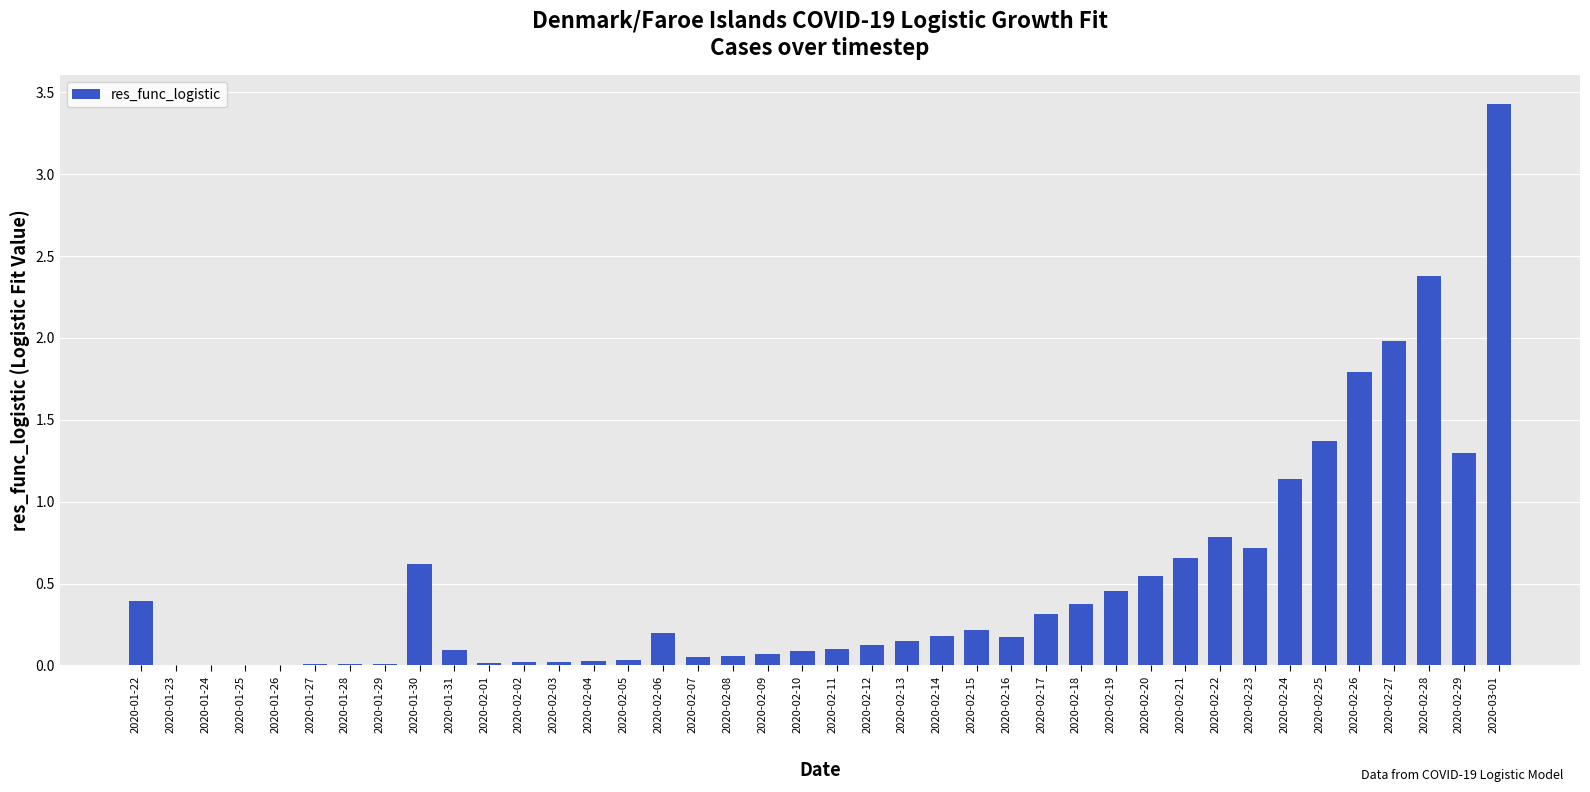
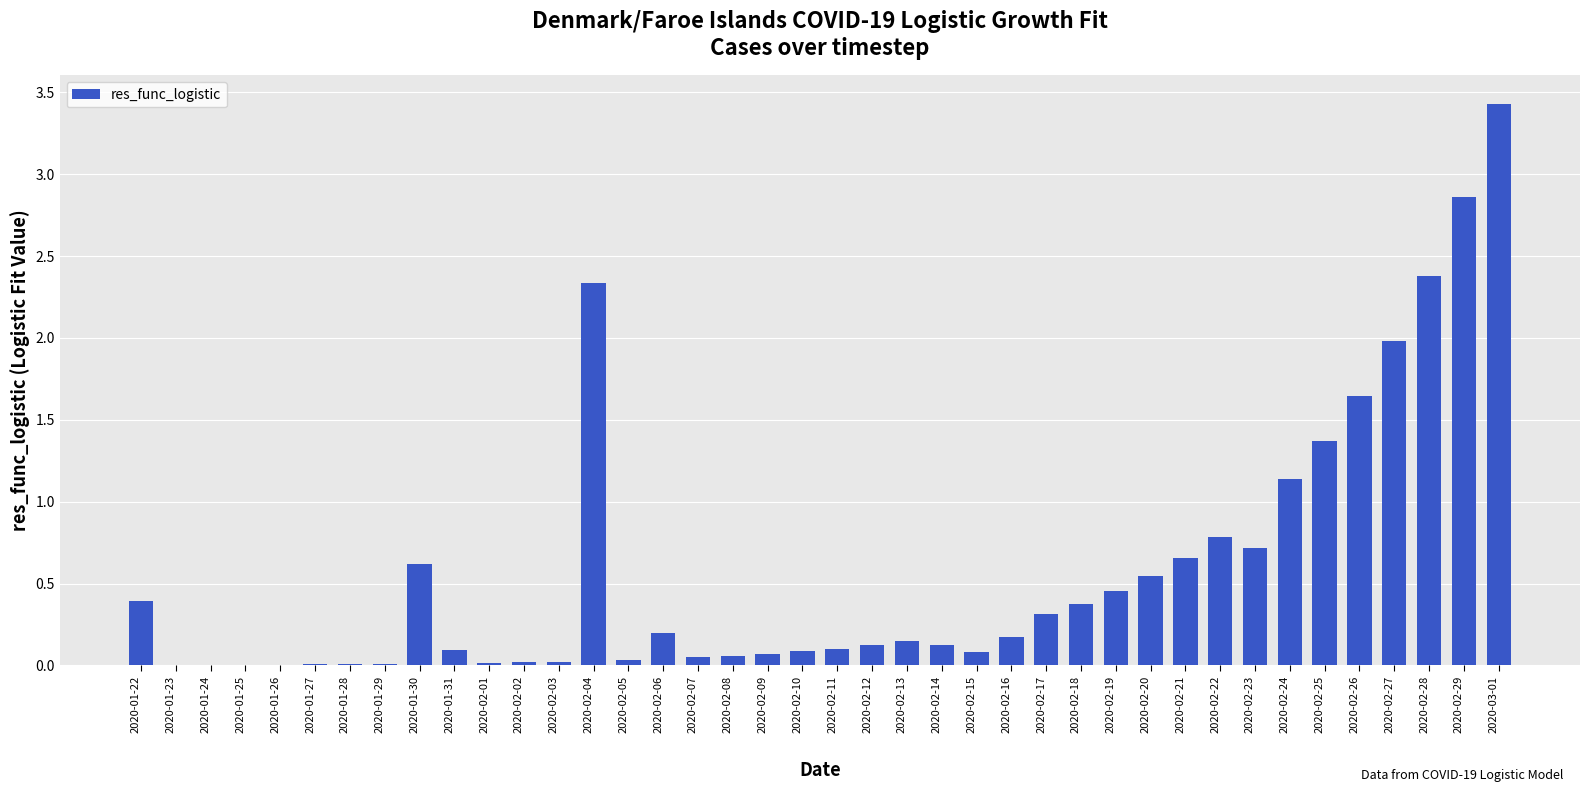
  {
    "2020-01-22": 0.39,
    "2020-01-30": 0.62,
    "2020-01-31": 0.09,
    "2020-02-01": 0.02,
    "2020-02-02": 0.02,
    "2020-02-03": 0.02,
-   "2020-02-04": 0.03,
+   "2020-02-04": 2.34,
    "2020-02-05": 0.03,
    "2020-02-06": 0.20,
    "2020-02-07": 0.05,
    "2020-02-08": 0.06,
    "2020-02-09": 0.07,
    "2020-02-10": 0.09,
    "2020-02-11": 0.10,
    "2020-02-12": 0.12,
    "2020-02-13": 0.15,
-   "2020-02-14": 0.18,
-   "2020-02-15": 0.22,
+   "2020-02-14": 0.13,
+   "2020-02-15": 0.08,
    "2020-02-16": 0.17,
    "2020-02-17": 0.31,
    "2020-02-18": 0.38,
    "2020-02-19": 0.45,
    "2020-02-20": 0.54,
    "2020-02-21": 0.65,
    "2020-02-22": 0.79,
    "2020-02-23": 0.72,
    "2020-02-24": 1.14,
    "2020-02-25": 1.37,
-   "2020-02-26": 1.79,
+   "2020-02-26": 1.65,
    "2020-02-27": 1.98,
    "2020-02-28": 2.38,
-   "2020-02-29": 1.30,
+   "2020-02-29": 2.86,
    "2020-03-01": 3.43
  }
